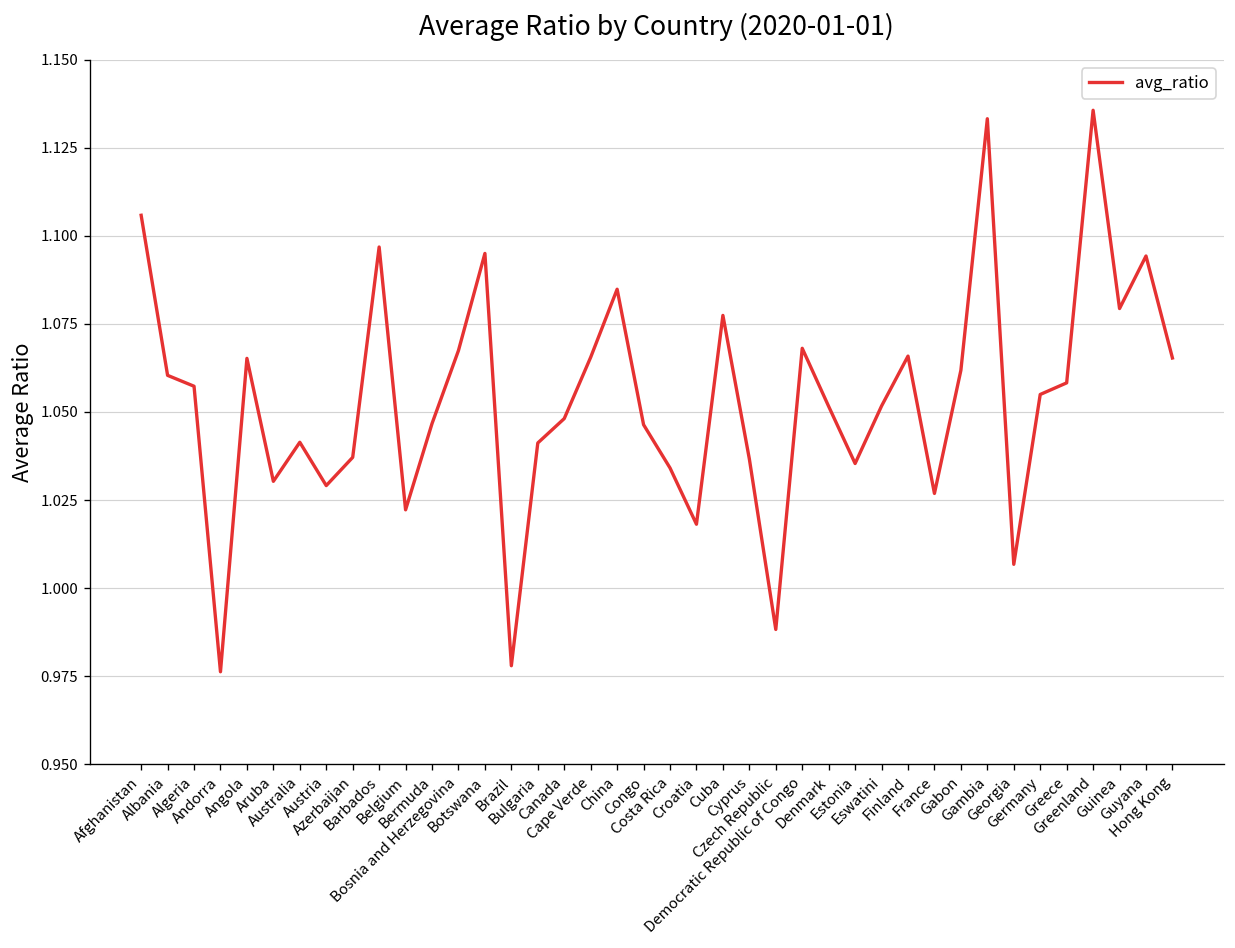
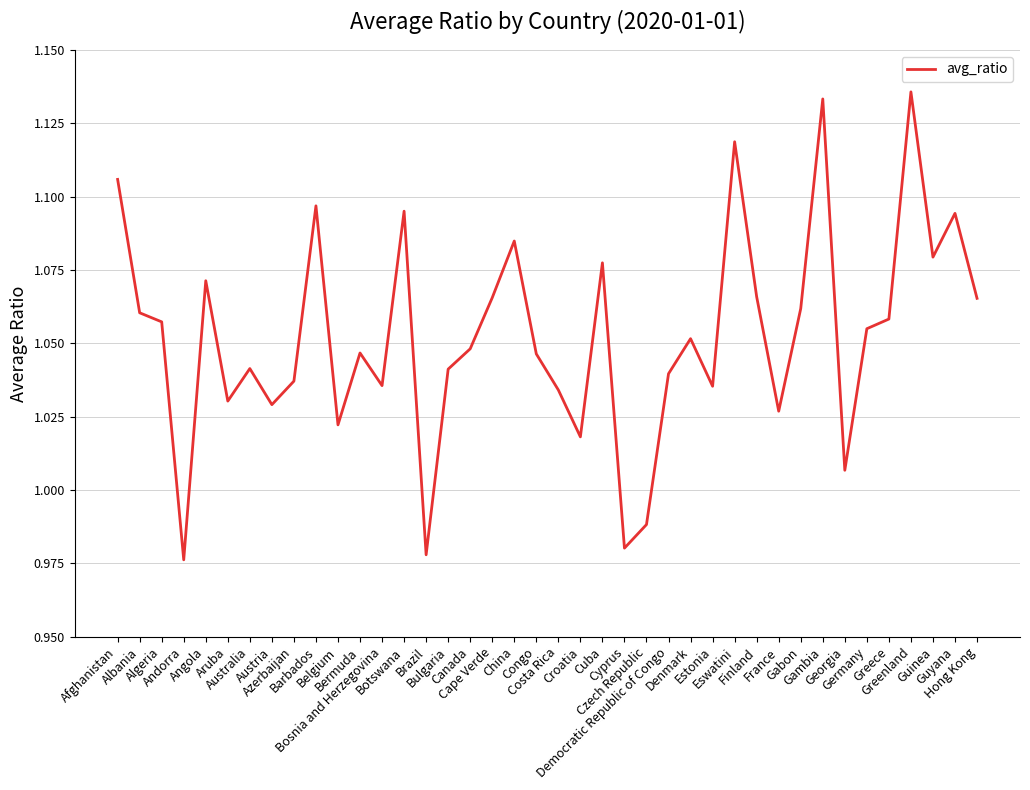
  {
    "Afghanistan": 1.106,
    "Albania": 1.060,
    "Algeria": 1.057,
    "Andorra": 0.976,
-   "Angola": 1.065,
+   "Angola": 1.071,
    "Aruba": 1.030,
    "Australia": 1.041,
    "Austria": 1.029,
    "Azerbaijan": 1.037,
    "Barbados": 1.097,
    "Belgium": 1.022,
    "Bermuda": 1.047,
-   "Bosnia and Herzegovina": 1.067,
+   "Bosnia and Herzegovina": 1.036,
    "Botswana": 1.095,
    "Brazil": 0.978,
    "Bulgaria": 1.041,
    "Canada": 1.048,
    "Cape Verde": 1.066,
    "China": 1.085,
    "Congo": 1.046,
    "Costa Rica": 1.034,
    "Croatia": 1.018,
    "Cuba": 1.077,
-   "Cyprus": 1.037,
+   "Cyprus": 0.980,
    "Czech Republic": 0.988,
-   "Democratic Republic of Congo": 1.068,
+   "Democratic Republic of Congo": 1.040,
    "Denmark": 1.052,
    "Estonia": 1.035,
-   "Eswatini": 1.052,
+   "Eswatini": 1.119,
    "Finland": 1.066,
    "France": 1.027,
    "Gabon": 1.062,
    "Gambia": 1.133,
    "Georgia": 1.007,
    "Germany": 1.055,
    "Greece": 1.058,
    "Greenland": 1.136,
    "Guinea": 1.079,
    "Guyana": 1.094,
    "Hong Kong": 1.065
  }
